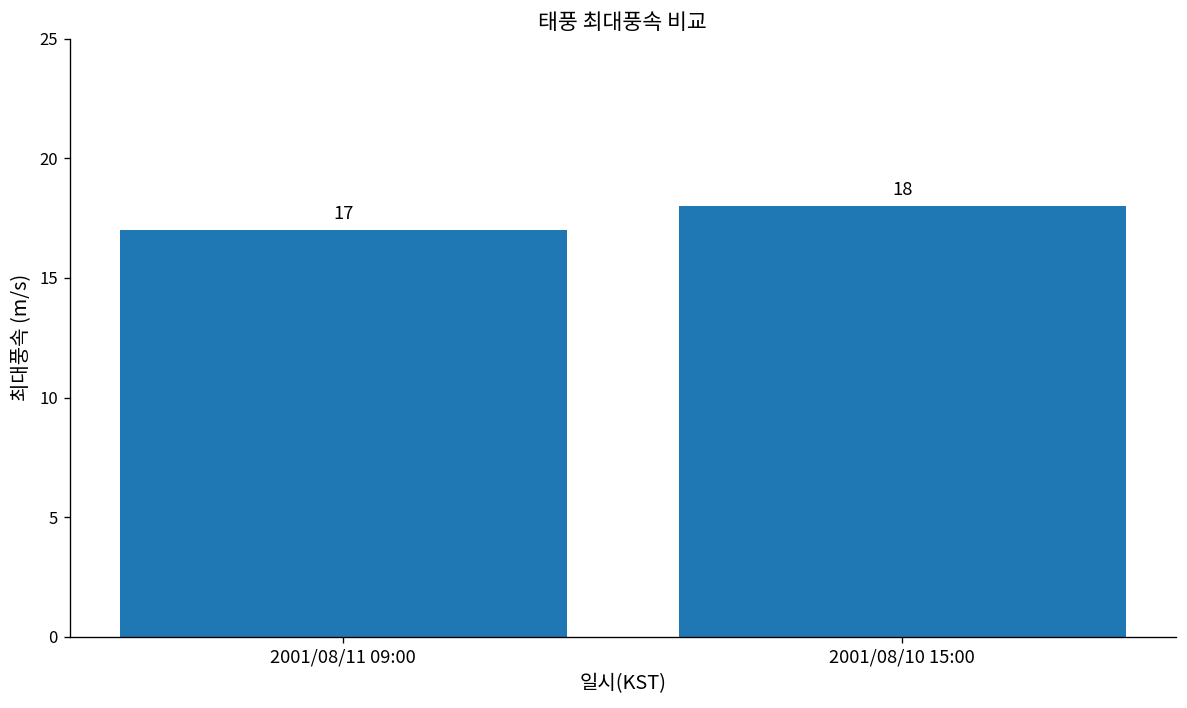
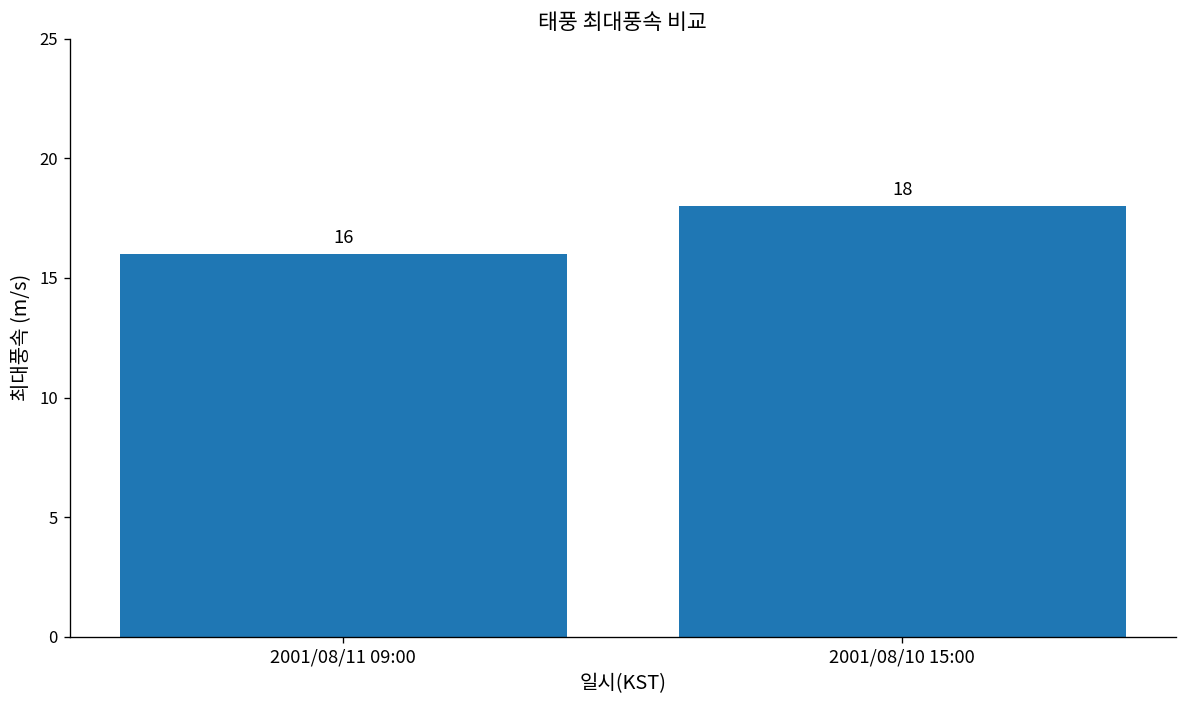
  {
-   "2001/08/11 09:00": 17,
+   "2001/08/11 09:00": 16,
    "2001/08/10 15:00": 18
  }
